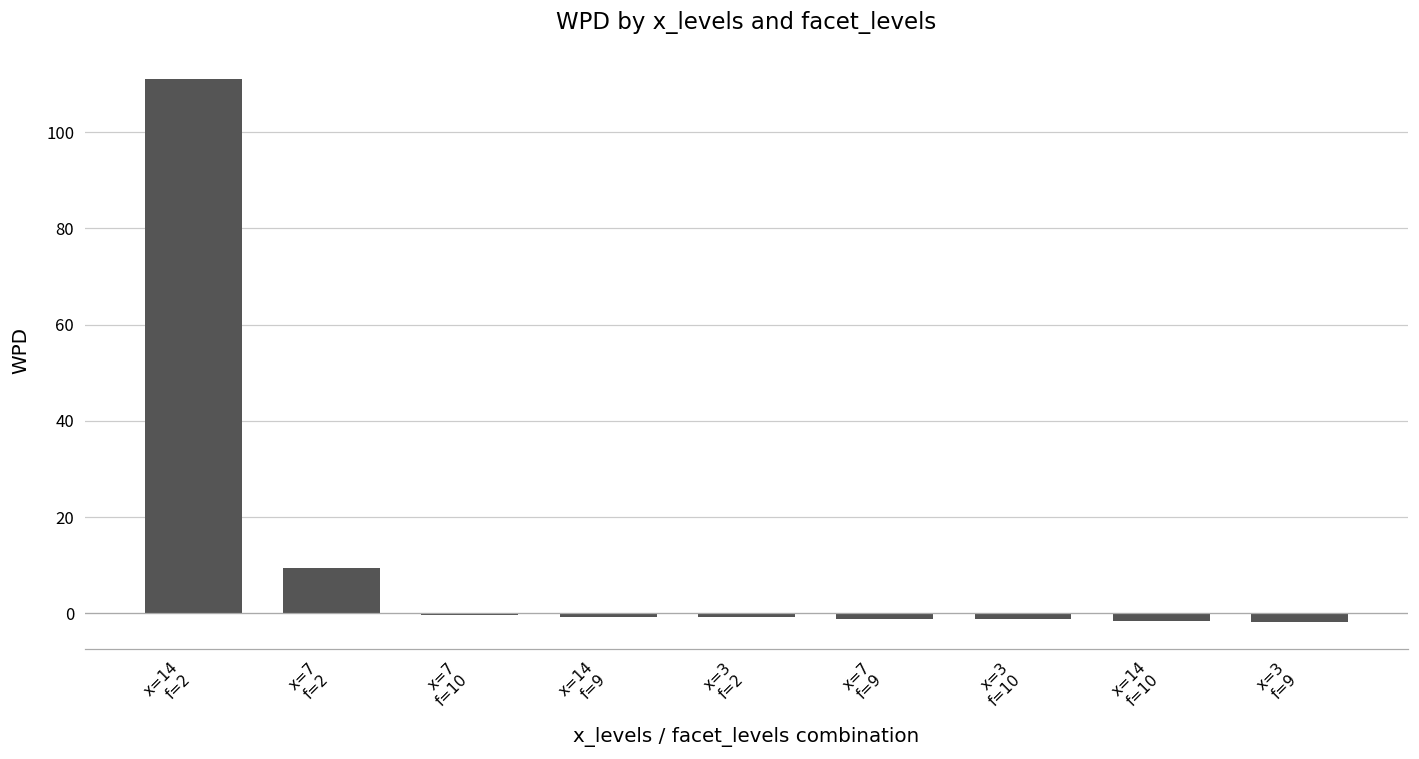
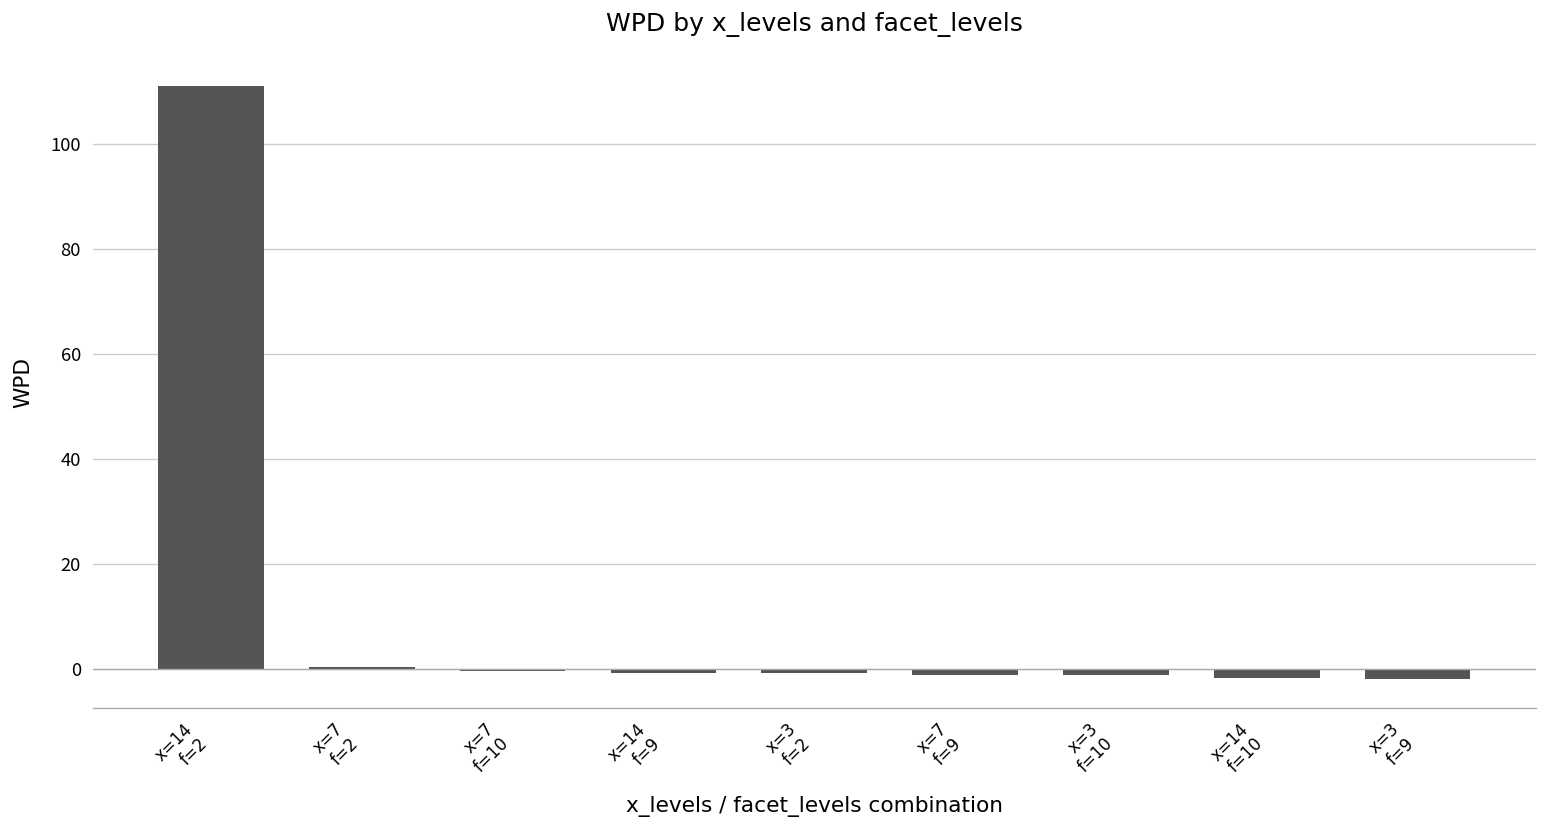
  {
    "x=14 f=2": 111,
-   "x=7 f=2": 9,
+   "x=7 f=2": 0,
    "x=14 f=9": -1,
    "x=3 f=2": -1,
    "x=7 f=9": -1,
    "x=3 f=10": -1,
    "x=14 f=10": -2,
    "x=3 f=9": -2
  }
